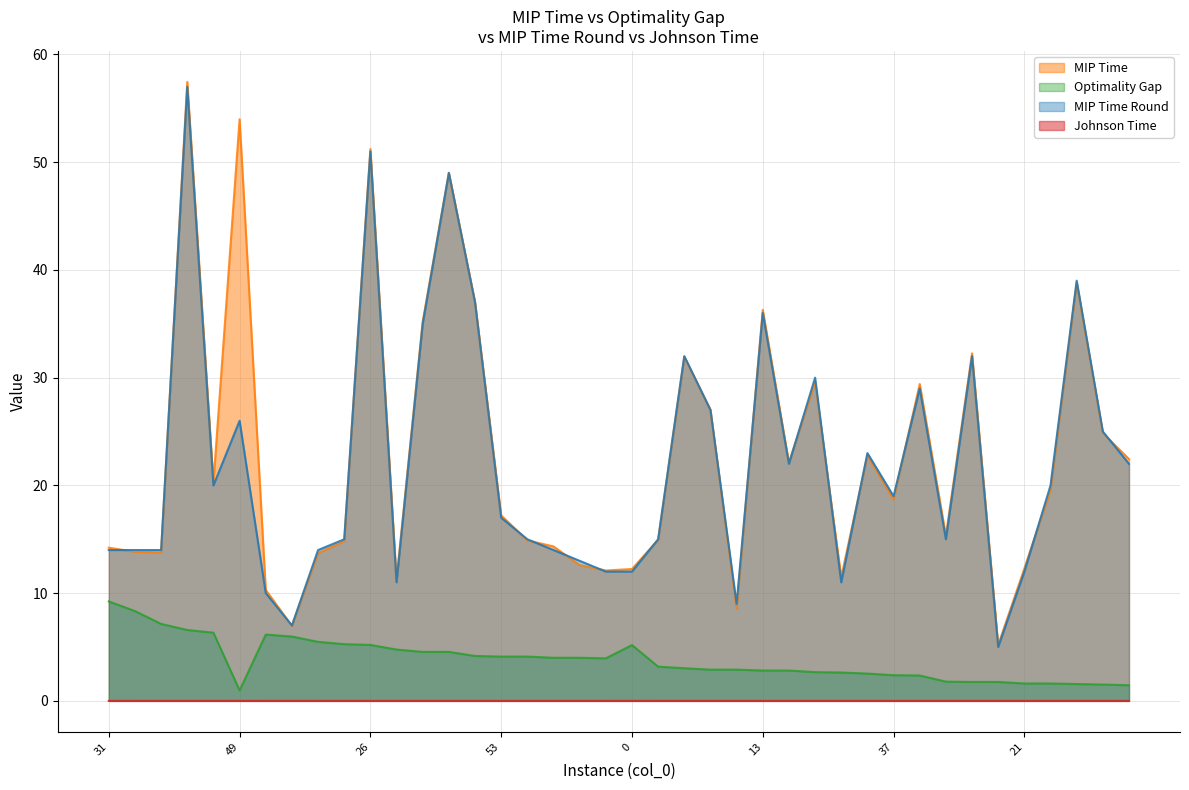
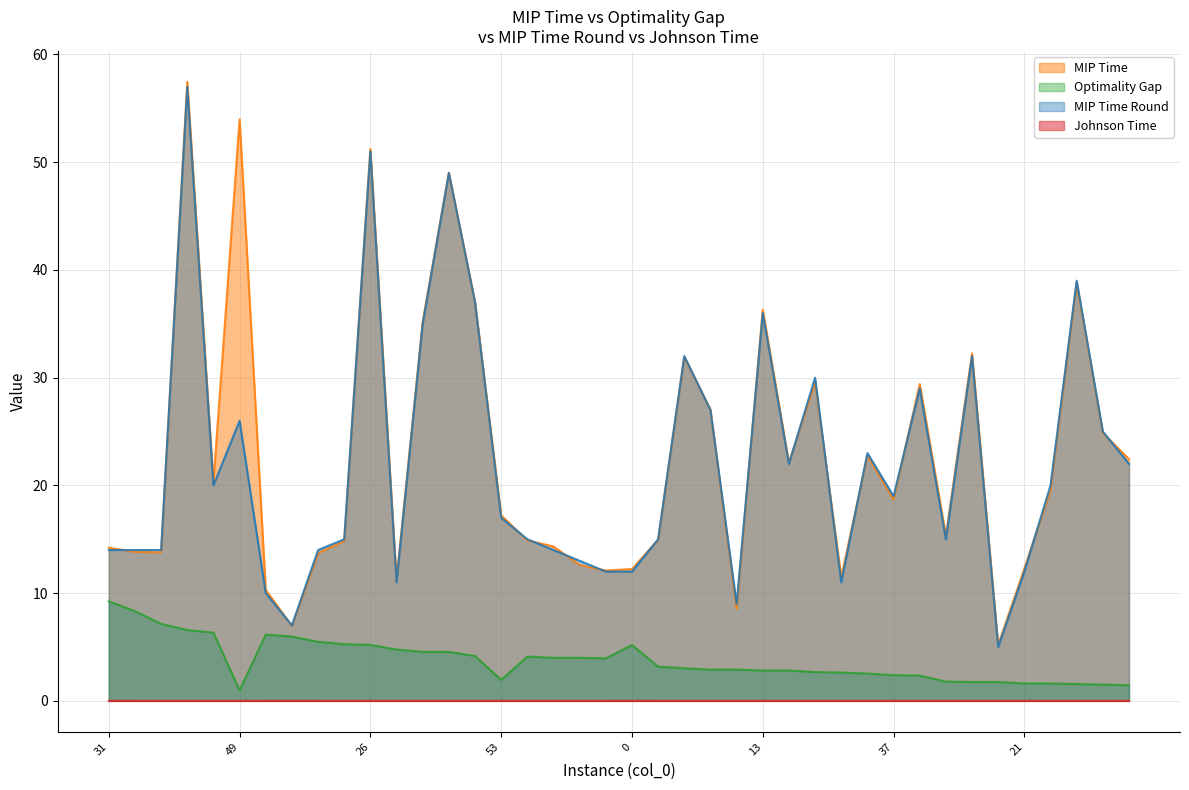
  {
    "MIP Time": {
      "49": 54.0,
      "0": 12.2
    },
    "Optimality Gap": {
      "49": 1.0,
-     "53": 4.1,
+     "53": 1.9,
      "0": 5.2
    },
    "MIP Time Round": {
      "49": 26.0,
      "0": 12.0
    },
    "Johnson Time": {
      "49": 0.0,
      "53": 0.0,
      "0": 0.0
    }
  }
